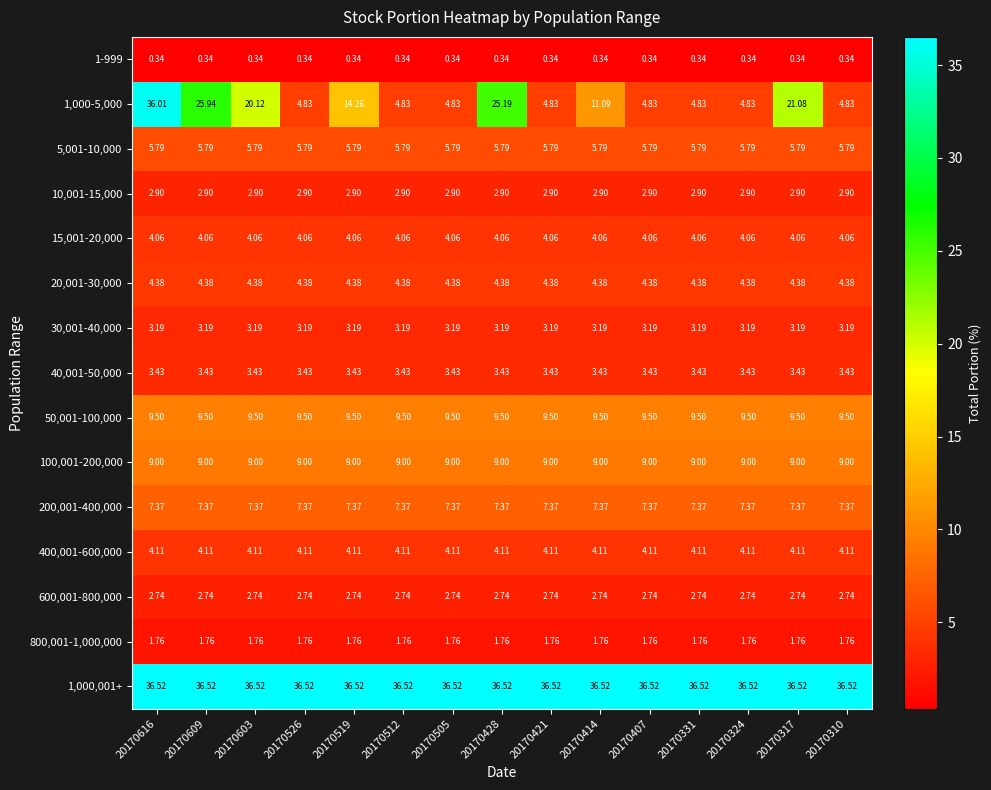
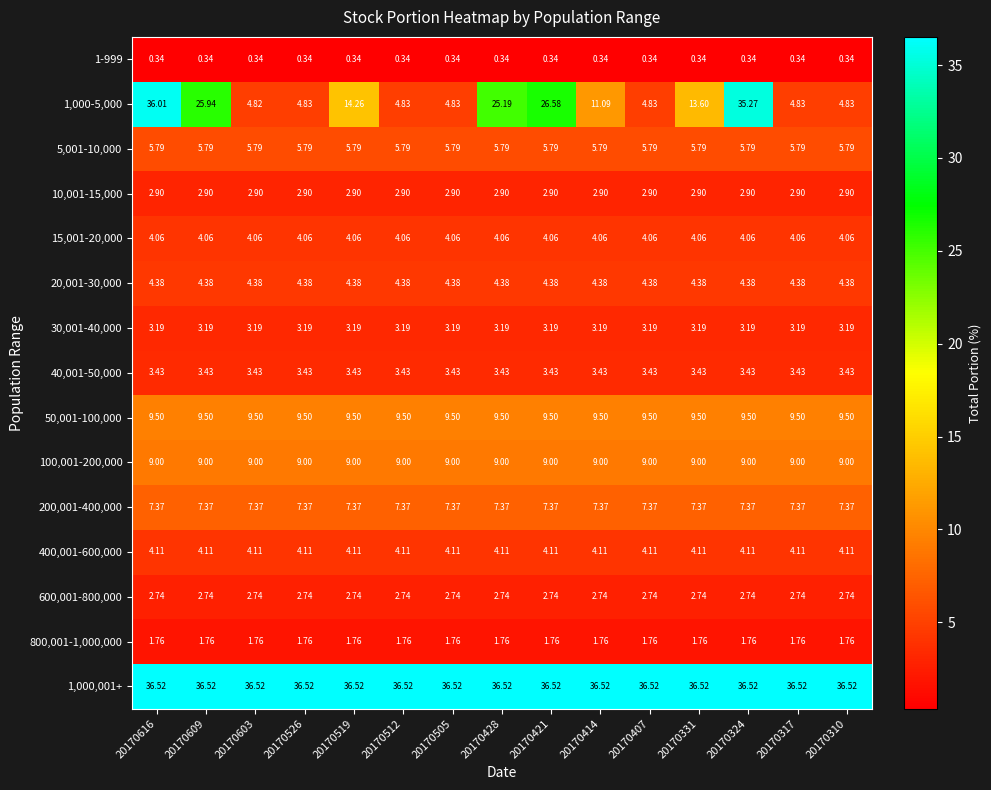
  {
    "1,000-5,000": {
      "20170616": 36.01,
      "20170609": 25.94,
-     "20170603": 20.12,
+     "20170603": 4.82,
      "20170526": 4.83,
      "20170519": 14.26,
      "20170512": 4.83,
      "20170505": 4.83,
      "20170428": 25.19,
-     "20170421": 4.83,
+     "20170421": 26.58,
      "20170414": 11.09,
      "20170407": 4.83,
-     "20170331": 4.83,
-     "20170324": 4.83,
-     "20170317": 21.08,
+     "20170331": 13.60,
+     "20170324": 35.27,
+     "20170317": 4.83,
      "20170310": 4.83
    }
  }
